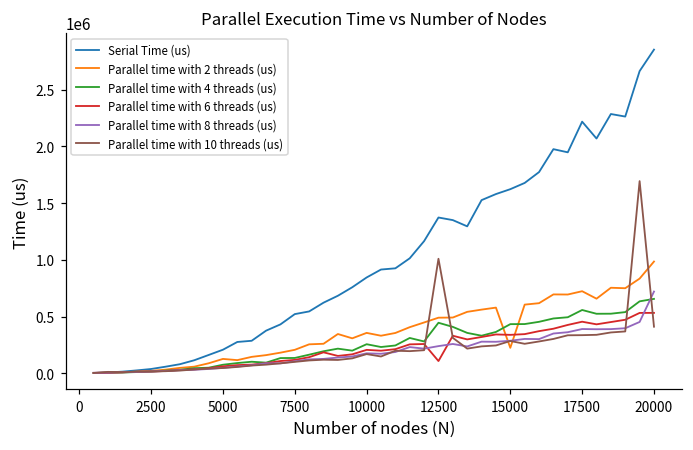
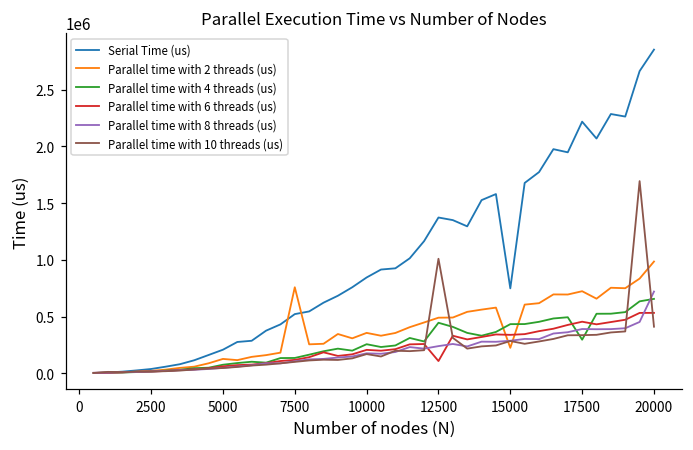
  {
    "Serial Time (us)": {
      "5000": 210000,
      "7500": 520000,
      "10000": 840000,
      "12500": 1370000,
-     "15000": 1620000,
+     "15000": 750000,
      "17500": 2220000,
      "20000": 2850000
    },
    "Parallel time with 2 threads (us)": {
      "5000": 130000,
-     "7500": 210000,
+     "7500": 760000,
      "10000": 360000,
      "12500": 490000,
      "15000": 220000,
      "17500": 720000,
      "20000": 990000
    },
    "Parallel time with 4 threads (us)": {
      "10000": 260000,
      "12500": 450000,
      "15000": 430000,
-     "17500": 560000,
+     "17500": 300000,
      "20000": 660000
    },
    "Parallel time with 6 threads (us)": {
      "10000": 210000,
      "12500": 110000,
      "15000": 340000,
      "17500": 450000,
      "20000": 530000
    },
    "Parallel time with 8 threads (us)": {
      "12500": 240000,
      "17500": 390000,
      "20000": 720000
    },
    "Parallel time with 10 threads (us)": {
      "12500": 1010000,
      "17500": 340000,
      "20000": 410000
    }
  }
